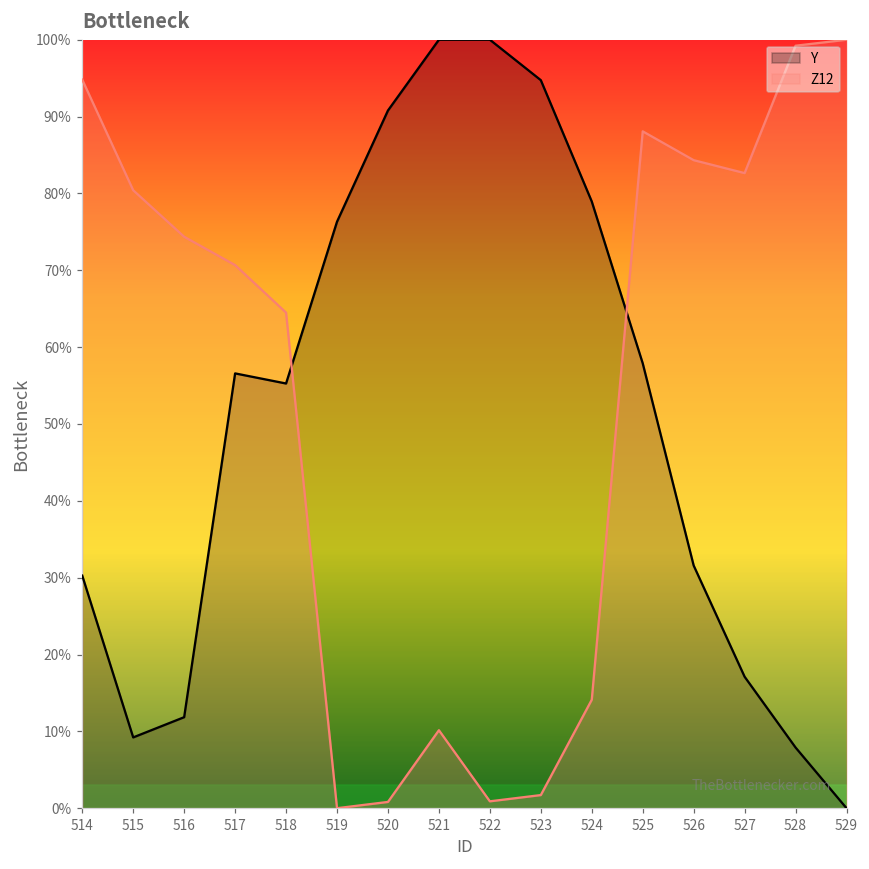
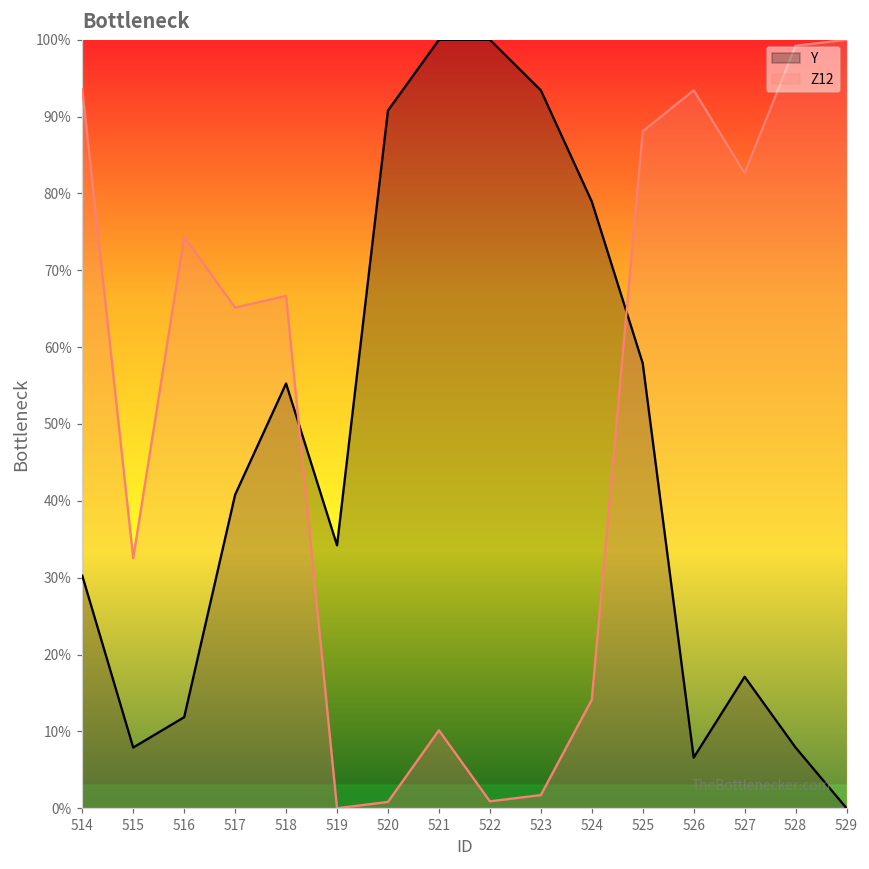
  {
    "Y": {
      "514": "30%",
-     "515": "9%",
+     "515": "8%",
      "516": "12%",
-     "517": "57%",
+     "517": "41%",
      "518": "55%",
-     "519": "76%",
+     "519": "34%",
      "520": "91%",
      "521": "100%",
      "522": "100%",
-     "523": "95%",
+     "523": "93%",
      "524": "79%",
      "525": "58%",
-     "526": "32%",
+     "526": "7%",
      "527": "17%",
      "528": "8%"
    },
    "Z12": {
-     "514": "95%",
-     "515": "80%",
+     "514": "94%",
+     "515": "33%",
      "516": "74%",
-     "517": "71%",
-     "518": "64%",
+     "517": "65%",
+     "518": "67%",
      "521": "10%",
      "524": "14%",
      "525": "88%",
-     "526": "84%",
+     "526": "93%",
      "527": "83%",
      "528": "99%",
      "529": "100%"
    }
  }
